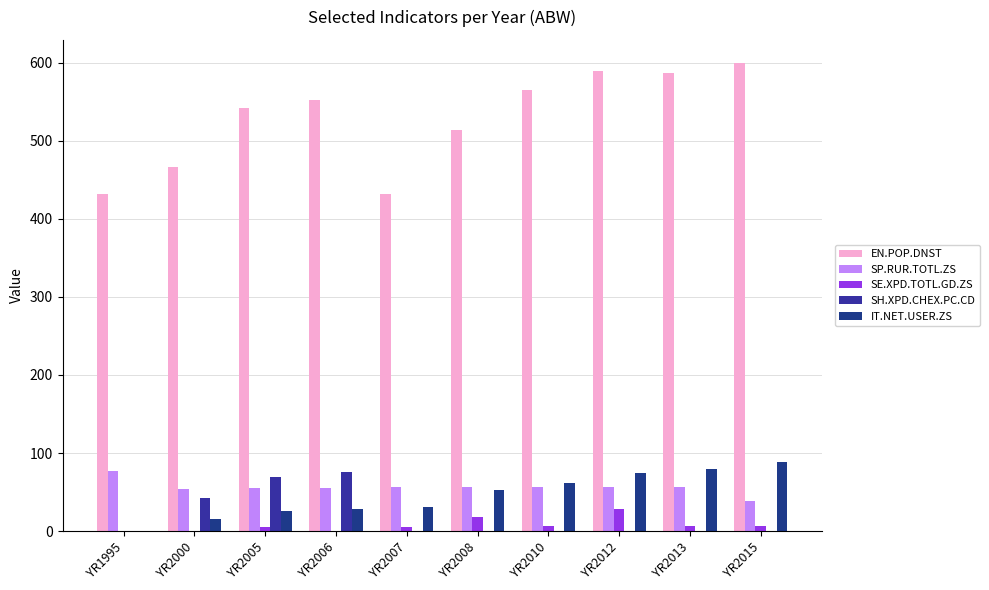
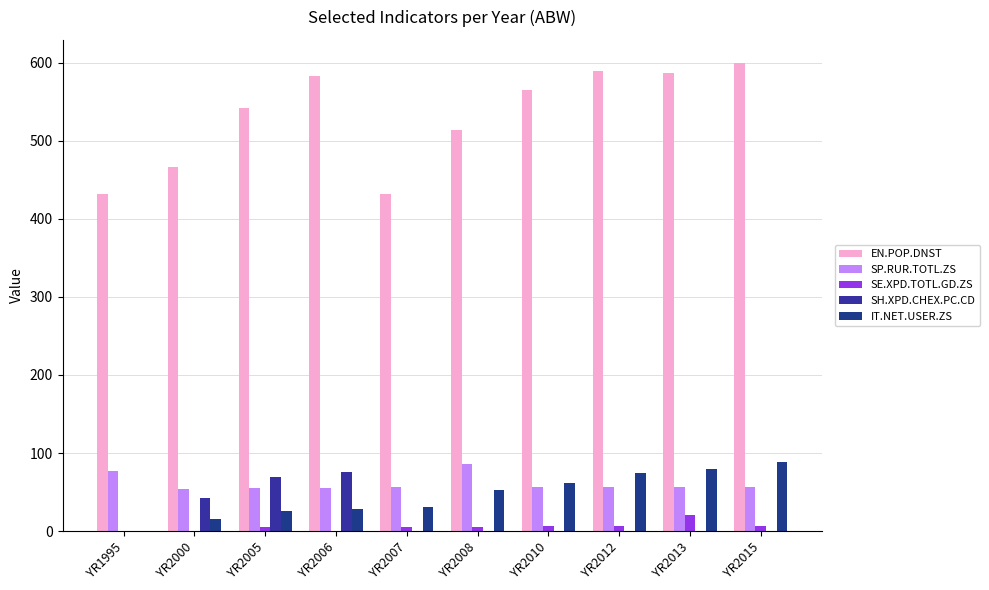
  {
    "EN.POP.DNST": {
      "YR1995": 430,
      "YR2000": 470,
      "YR2005": 540,
-     "YR2006": 550,
+     "YR2006": 580,
      "YR2007": 430,
      "YR2008": 510,
      "YR2010": 570,
      "YR2012": 590,
      "YR2013": 590,
      "YR2015": 600
    },
    "SP.RUR.TOTL.ZS": {
      "YR1995": 80,
      "YR2000": 50,
      "YR2005": 60,
      "YR2006": 60,
      "YR2007": 60,
-     "YR2008": 60,
+     "YR2008": 90,
      "YR2010": 60,
      "YR2012": 60,
      "YR2013": 60,
-     "YR2015": 40
+     "YR2015": 60
    },
    "SE.XPD.TOTL.GD.ZS": {
      "YR1995": 0,
      "YR2000": 0,
      "YR2005": 0,
      "YR2006": 0,
      "YR2007": 0,
-     "YR2008": 20,
+     "YR2008": 0,
      "YR2010": 10,
-     "YR2012": 30,
-     "YR2013": 10,
+     "YR2012": 10,
+     "YR2013": 20,
      "YR2015": 10
    }
  }
